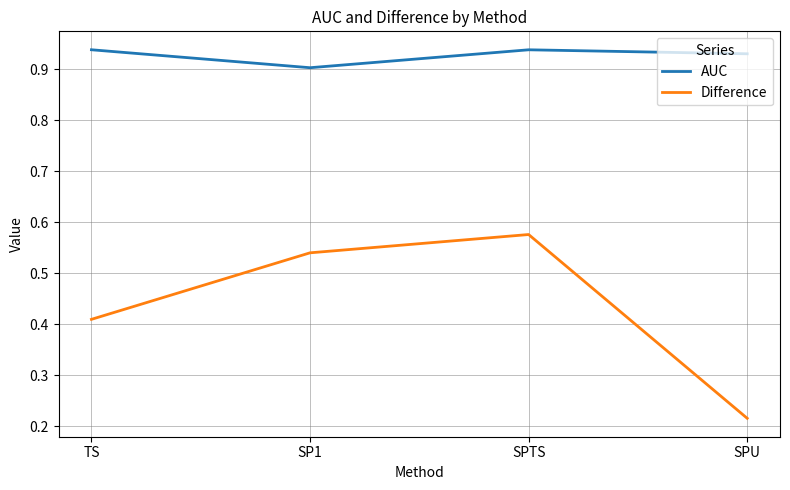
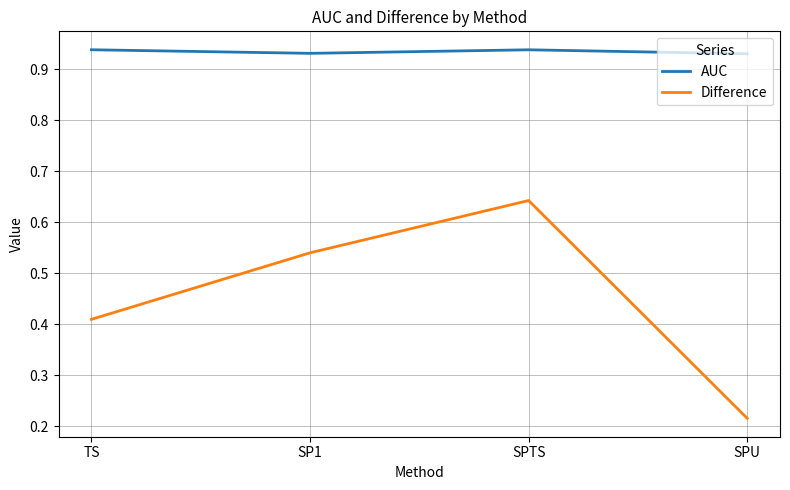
  {
    "AUC": {
      "TS": 0.94,
-     "SP1": 0.90,
+     "SP1": 0.93,
      "SPTS": 0.94
    },
    "Difference": {
      "TS": 0.41,
      "SP1": 0.54,
-     "SPTS": 0.58,
+     "SPTS": 0.64,
      "SPU": 0.22
    }
  }
